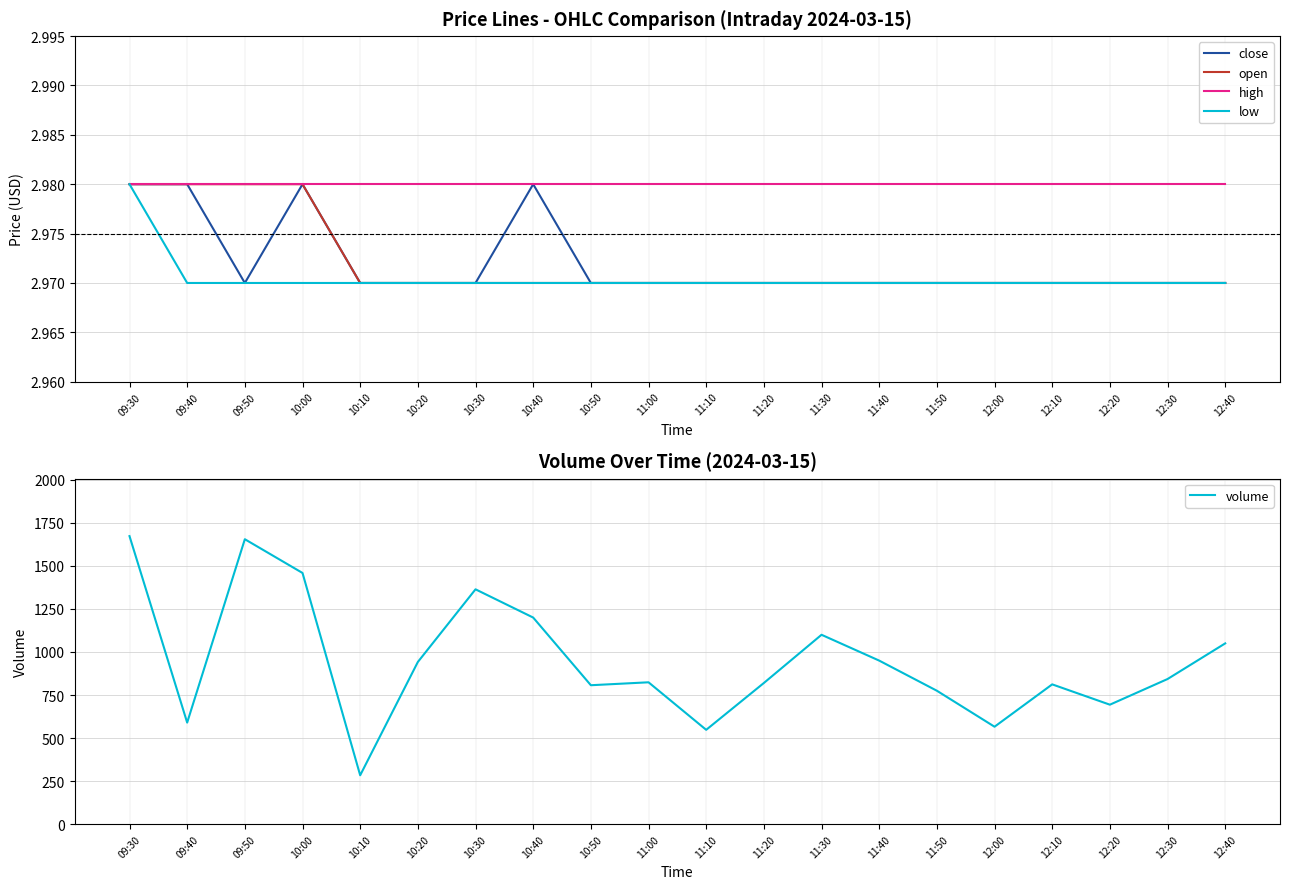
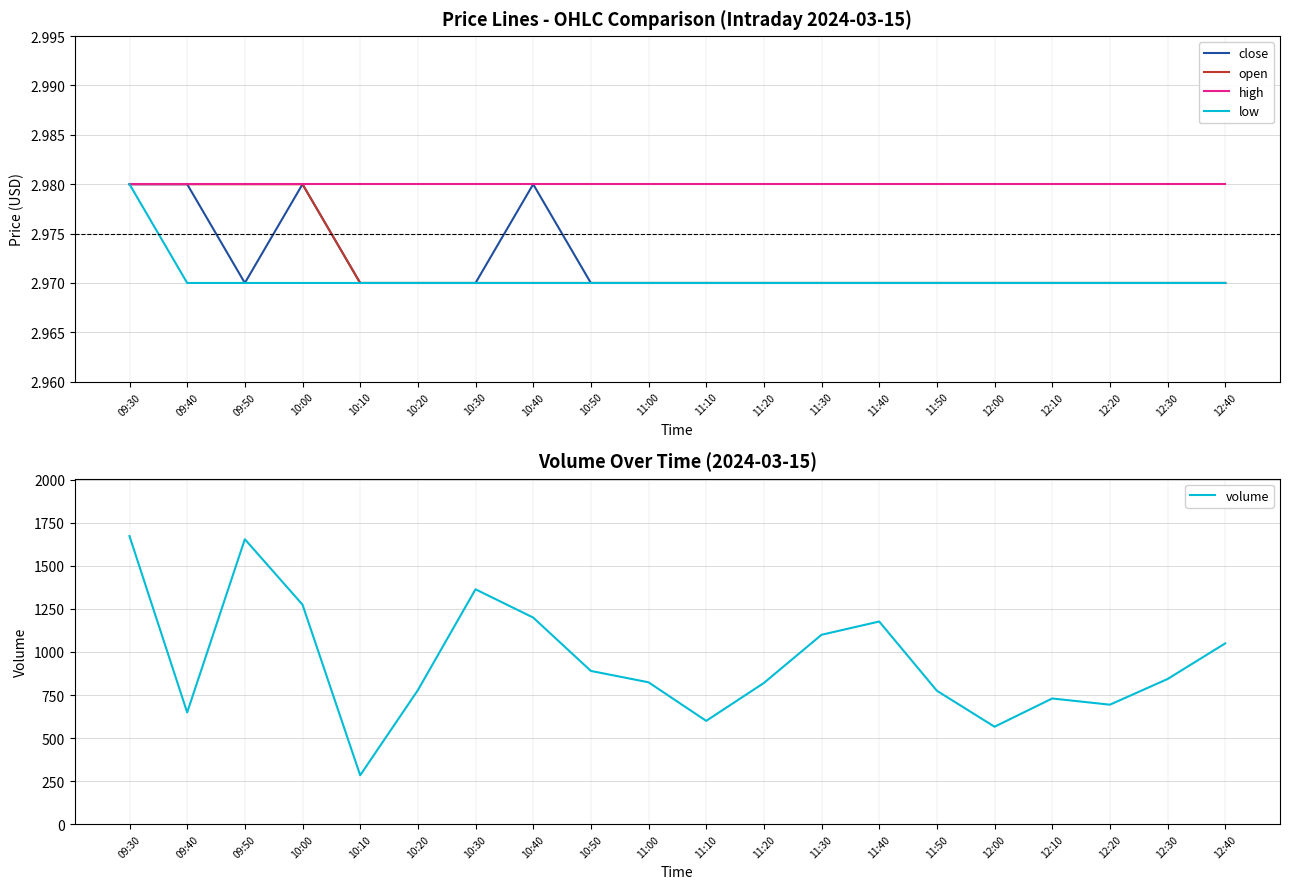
  {
    "Price Lines - OHLC Comparison (Intraday 2024-03-15)": {
      "high": {
        "10:10": 2.980,
        "10:20": 2.980,
        "10:30": 2.980,
        "10:50": 2.980,
        "11:00": 2.980,
        "11:10": 2.980,
        "11:20": 2.980,
        "11:30": 2.980,
        "11:40": 2.980,
        "11:50": 2.980,
        "12:00": 2.980,
        "12:10": 2.980,
        "12:20": 2.980,
        "12:30": 2.980,
        "12:40": 2.980
      },
      "low": {
        "09:40": 2.970,
        "10:00": 2.970
      }
    },
    "Volume Over Time (2024-03-15)": {
      "09:30": 1670,
-     "09:40": 590,
+     "09:40": 650,
      "09:50": 1660,
-     "10:00": 1460,
+     "10:00": 1280,
      "10:10": 280,
-     "10:20": 940,
+     "10:20": 780,
      "10:30": 1360,
      "10:40": 1200,
-     "10:50": 810,
+     "10:50": 890,
      "11:00": 820,
-     "11:10": 550,
+     "11:10": 600,
      "11:20": 820,
      "11:30": 1100,
-     "11:40": 950,
+     "11:40": 1180,
      "11:50": 780,
      "12:00": 570,
-     "12:10": 810,
+     "12:10": 730,
      "12:20": 690,
      "12:30": 840,
      "12:40": 1050
    }
  }
